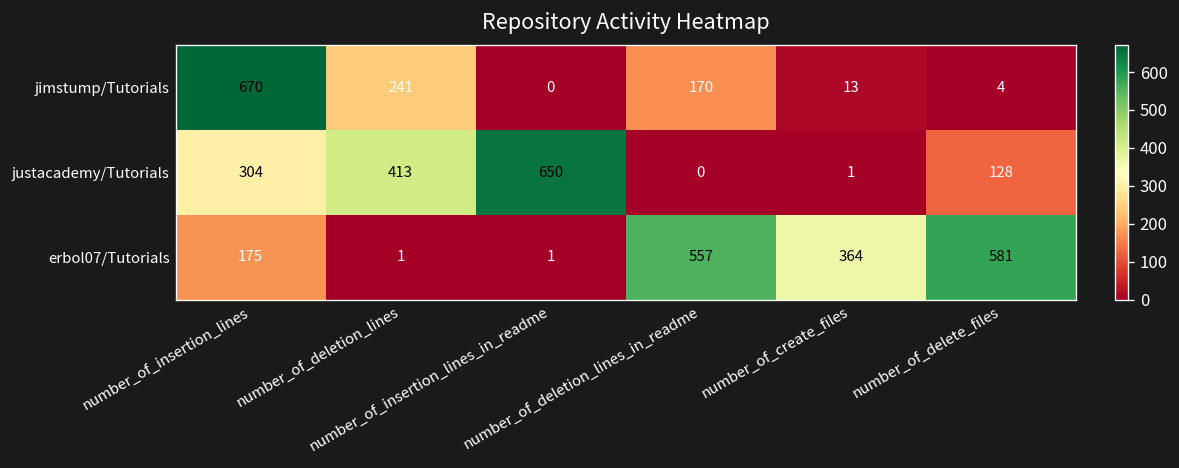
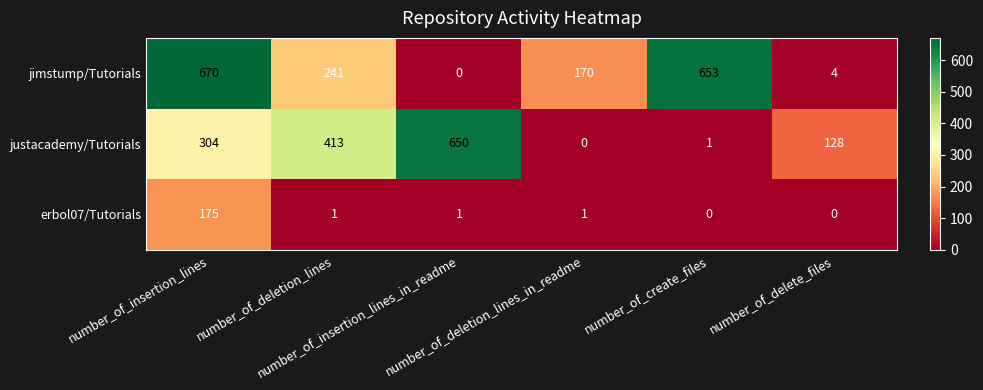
  {
    "jimstump/Tutorials": {
      "number_of_insertion_lines": 670,
      "number_of_deletion_lines": 241,
      "number_of_insertion_lines_in_readme": 0,
      "number_of_deletion_lines_in_readme": 170,
-     "number_of_create_files": 13,
+     "number_of_create_files": 653,
      "number_of_delete_files": 4
    },
    "justacademy/Tutorials": {
      "number_of_insertion_lines": 304,
      "number_of_deletion_lines": 413,
      "number_of_insertion_lines_in_readme": 650,
      "number_of_deletion_lines_in_readme": 0,
      "number_of_create_files": 1,
      "number_of_delete_files": 128
    },
    "erbol07/Tutorials": {
      "number_of_insertion_lines": 175,
      "number_of_deletion_lines": 1,
      "number_of_insertion_lines_in_readme": 1,
-     "number_of_deletion_lines_in_readme": 557,
-     "number_of_create_files": 364,
-     "number_of_delete_files": 581
+     "number_of_deletion_lines_in_readme": 1,
+     "number_of_create_files": 0,
+     "number_of_delete_files": 0
    }
  }
